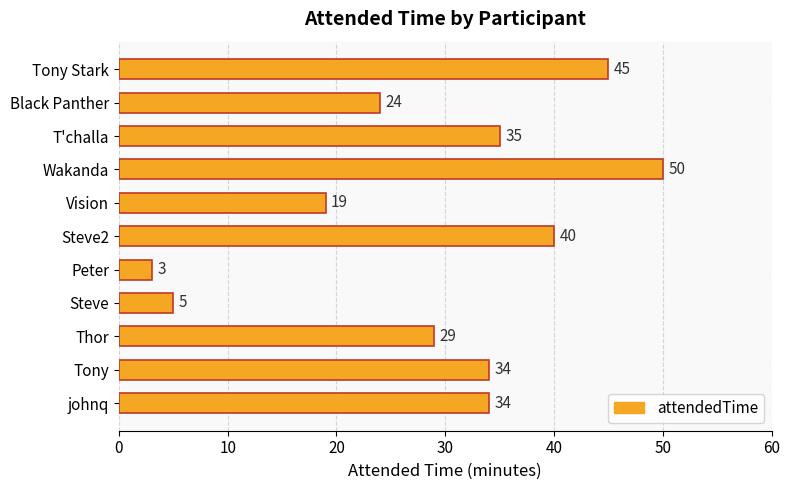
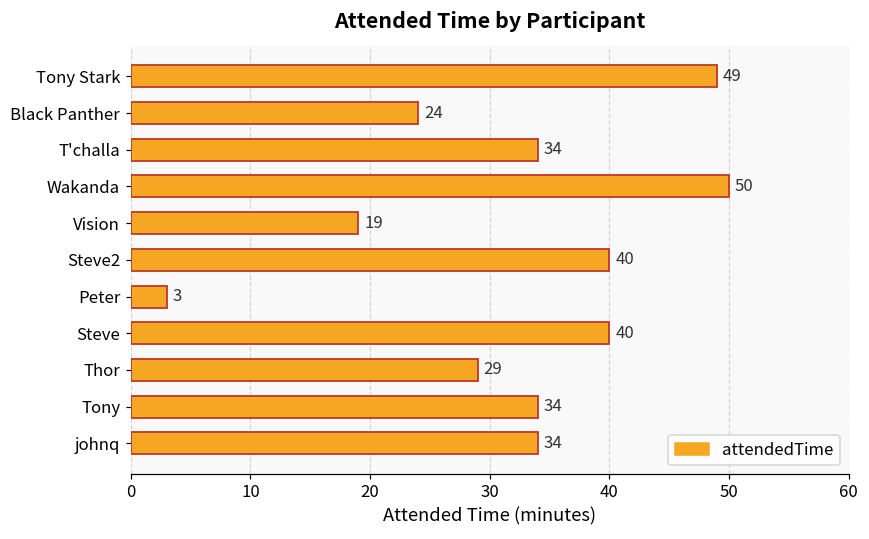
  {
-   "Tony Stark": 45,
+   "Tony Stark": 49,
    "Black Panther": 24,
-   "T'challa": 35,
+   "T'challa": 34,
    "Wakanda": 50,
    "Vision": 19,
    "Steve2": 40,
    "Peter": 3,
-   "Steve": 5,
+   "Steve": 40,
    "Thor": 29,
    "Tony": 34,
    "johnq": 34
  }
